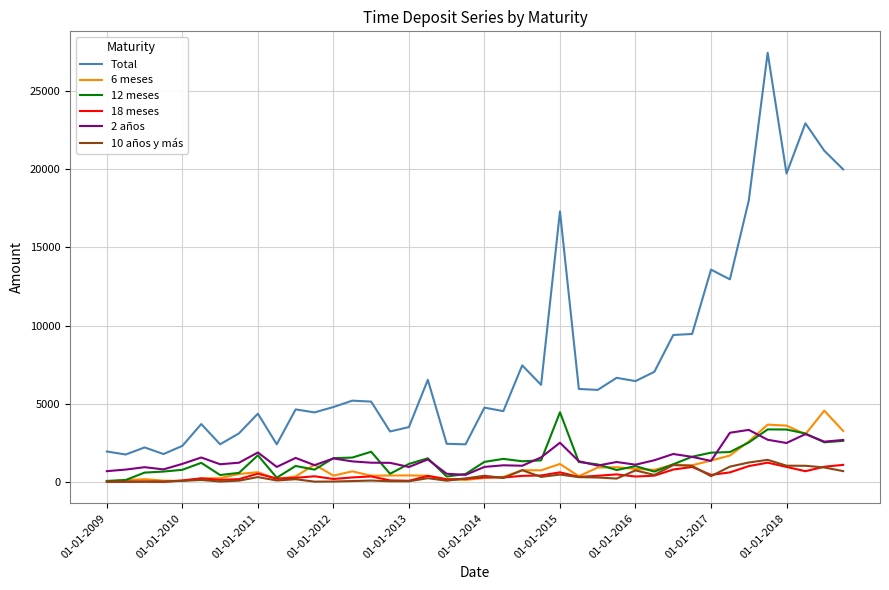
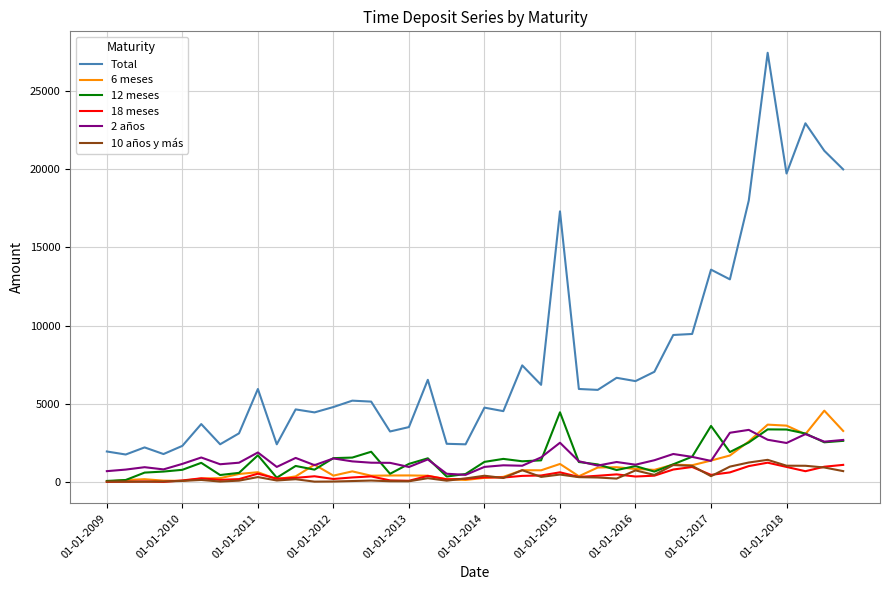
  {
    "Total": {
      "01-01-2009": 1900,
      "01-01-2010": 2300,
-     "01-01-2011": 4400,
+     "01-01-2011": 5900,
      "01-01-2012": 4800,
      "01-01-2013": 3500,
      "01-01-2014": 4700,
      "01-01-2015": 17300,
      "01-01-2016": 6400,
      "01-01-2017": 13600,
      "01-01-2018": 19700
    },
    "6 meses": {
      "01-01-2012": 400,
      "01-01-2013": 400,
      "01-01-2015": 1100,
      "01-01-2018": 3600
    },
    "12 meses": {
      "01-01-2010": 800,
      "01-01-2011": 1700,
      "01-01-2013": 1200,
      "01-01-2014": 1300,
      "01-01-2015": 4500,
-     "01-01-2017": 1900,
+     "01-01-2017": 3600,
      "01-01-2018": 3300
    },
    "18 meses": {
      "01-01-2016": 300
    },
    "2 años": {
      "01-01-2009": 700,
      "01-01-2010": 1200,
      "01-01-2011": 1900,
      "01-01-2013": 1000,
      "01-01-2014": 1000,
      "01-01-2015": 2500,
      "01-01-2018": 2500
    },
    "10 años y más": {
      "01-01-2011": 300
    }
  }
